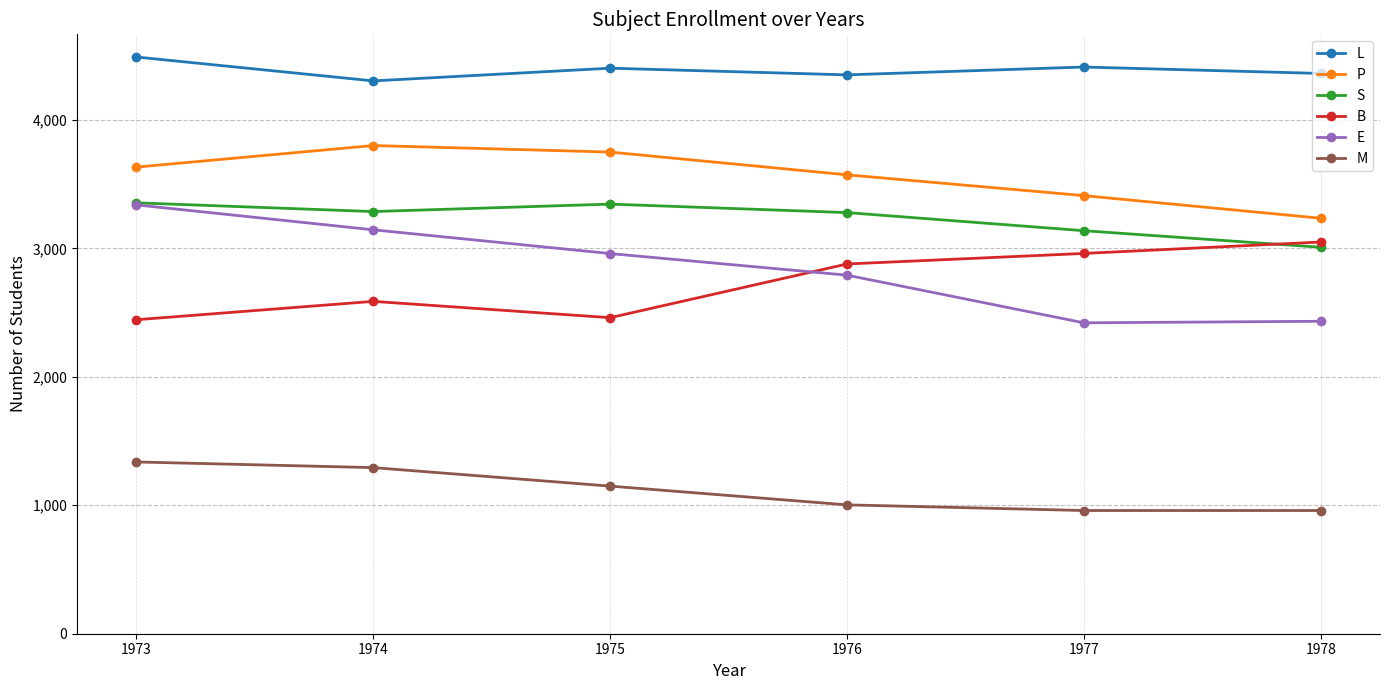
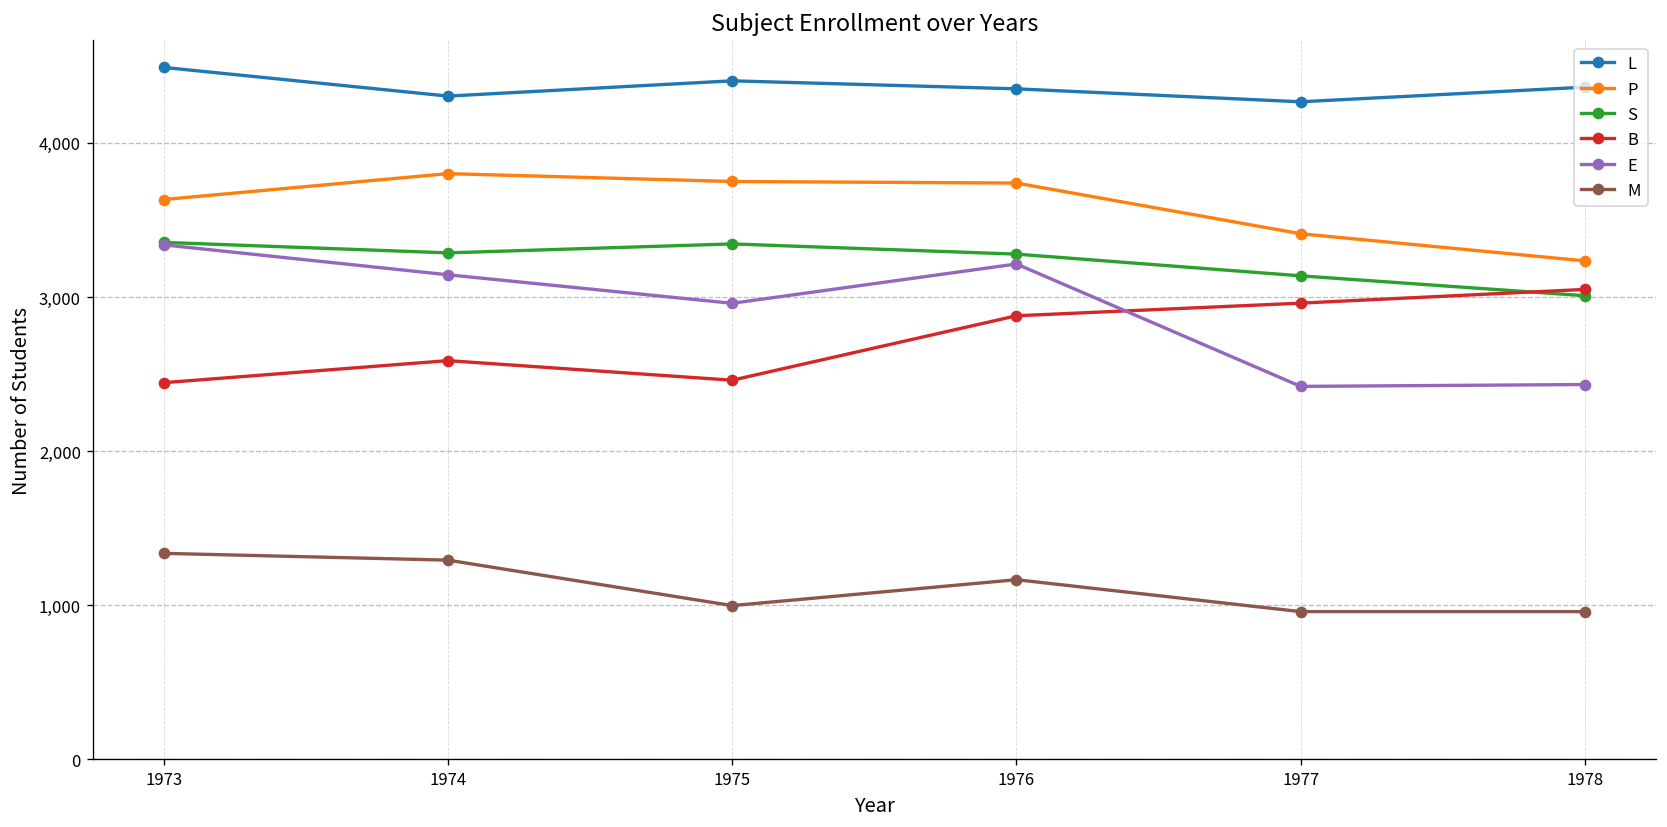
  {
    "L": {
      "1973": "4,490",
      "1974": "4,300",
      "1975": "4,400",
      "1976": "4,350",
-     "1977": "4,410"
+     "1977": "4,270"
    },
    "P": {
      "1973": "3,630",
      "1974": "3,800",
      "1975": "3,750",
-     "1976": "3,570",
+     "1976": "3,740",
      "1977": "3,410",
      "1978": "3,230"
    },
    "S": {
      "1974": "3,290",
      "1975": "3,340",
      "1976": "3,280",
      "1977": "3,140",
      "1978": "3,010"
    },
    "B": {
      "1973": "2,440",
      "1974": "2,590",
      "1975": "2,460",
      "1976": "2,880",
      "1977": "2,960",
      "1978": "3,050"
    },
    "E": {
      "1974": "3,140",
      "1975": "2,960",
-     "1976": "2,790",
+     "1976": "3,210",
      "1977": "2,420",
      "1978": "2,430"
    },
    "M": {
      "1973": "1,340",
      "1974": "1,290",
-     "1975": "1,150",
-     "1976": "1,000",
+     "1975": "1,000",
+     "1976": "1,170",
      "1977": "960",
      "1978": "960"
    }
  }
